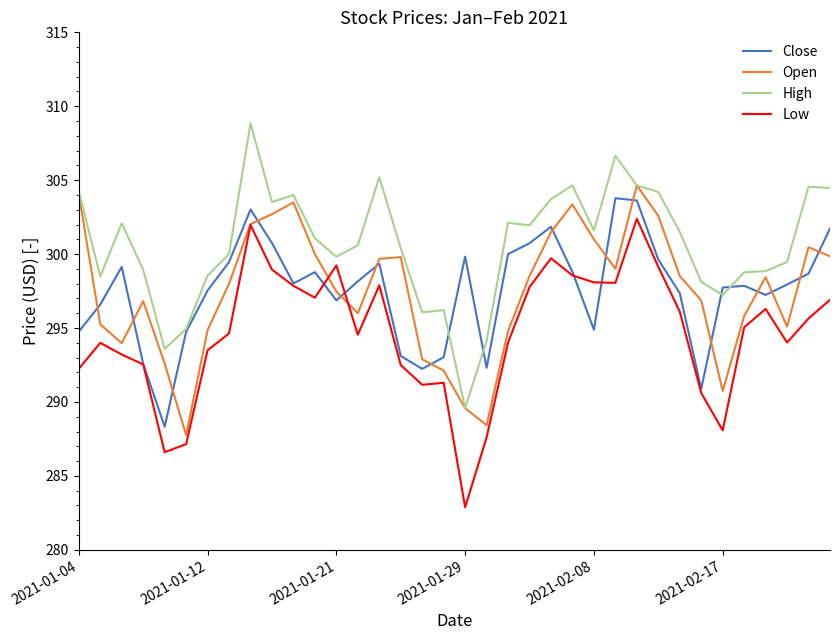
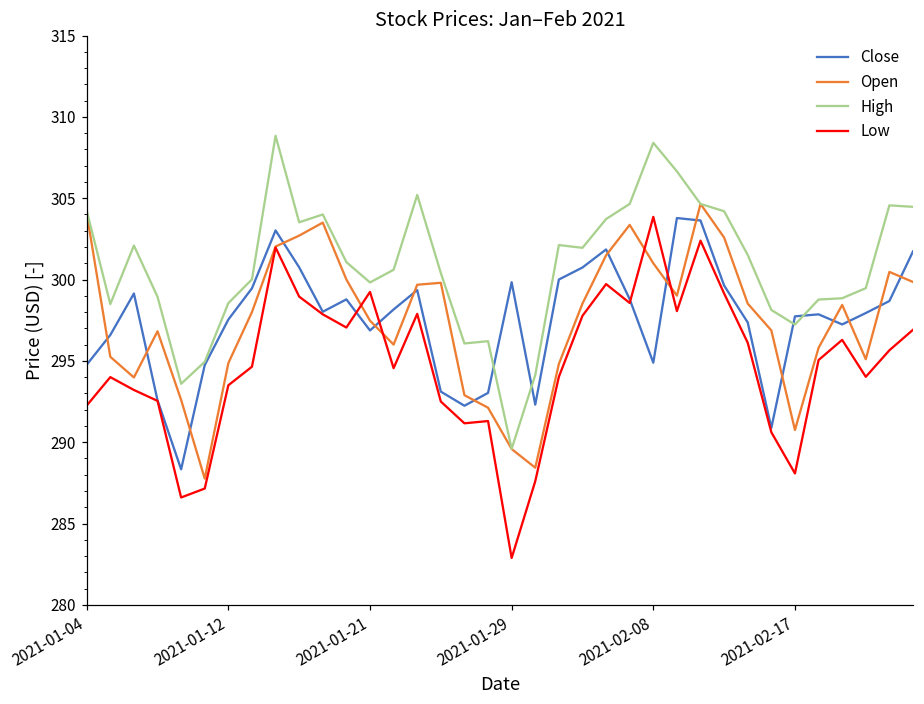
  {
    "Close": {
      "2021-01-04": 294.8,
      "2021-01-12": 297.5,
      "2021-01-21": 296.9,
      "2021-01-29": 299.8,
      "2021-02-08": 294.9,
      "2021-02-17": 297.7
    },
    "Open": {
      "2021-01-12": 294.9,
      "2021-01-21": 297.5,
      "2021-02-08": 301.0,
      "2021-02-17": 290.8
    },
    "High": {
      "2021-01-12": 298.5,
      "2021-01-21": 299.8,
-     "2021-02-08": 301.6,
+     "2021-02-08": 308.4,
      "2021-02-17": 297.2
    },
    "Low": {
      "2021-01-04": 292.3,
      "2021-01-12": 293.5,
      "2021-01-21": 299.2,
      "2021-01-29": 282.9,
-     "2021-02-08": 298.1,
+     "2021-02-08": 303.9,
      "2021-02-17": 288.1
    }
  }
